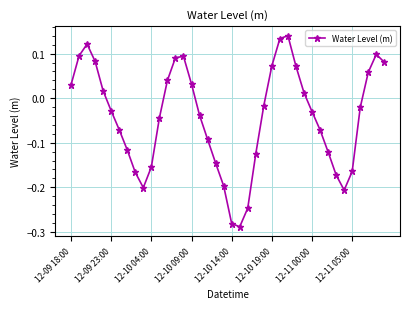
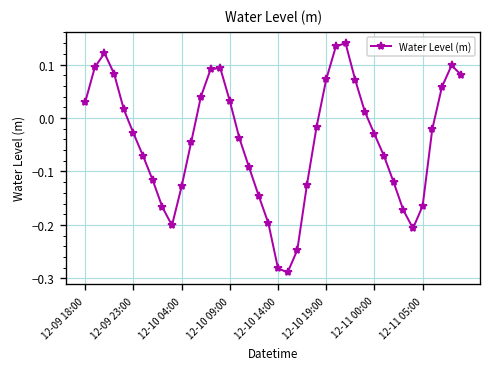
  {
    "12-09 18:00": 0.03,
    "12-09 23:00": -0.03,
-   "12-10 04:00": -0.15,
+   "12-10 04:00": -0.13,
    "12-10 09:00": 0.03,
    "12-10 14:00": -0.28,
    "12-10 19:00": 0.07,
    "12-11 00:00": -0.03,
    "12-11 05:00": -0.16
  }
